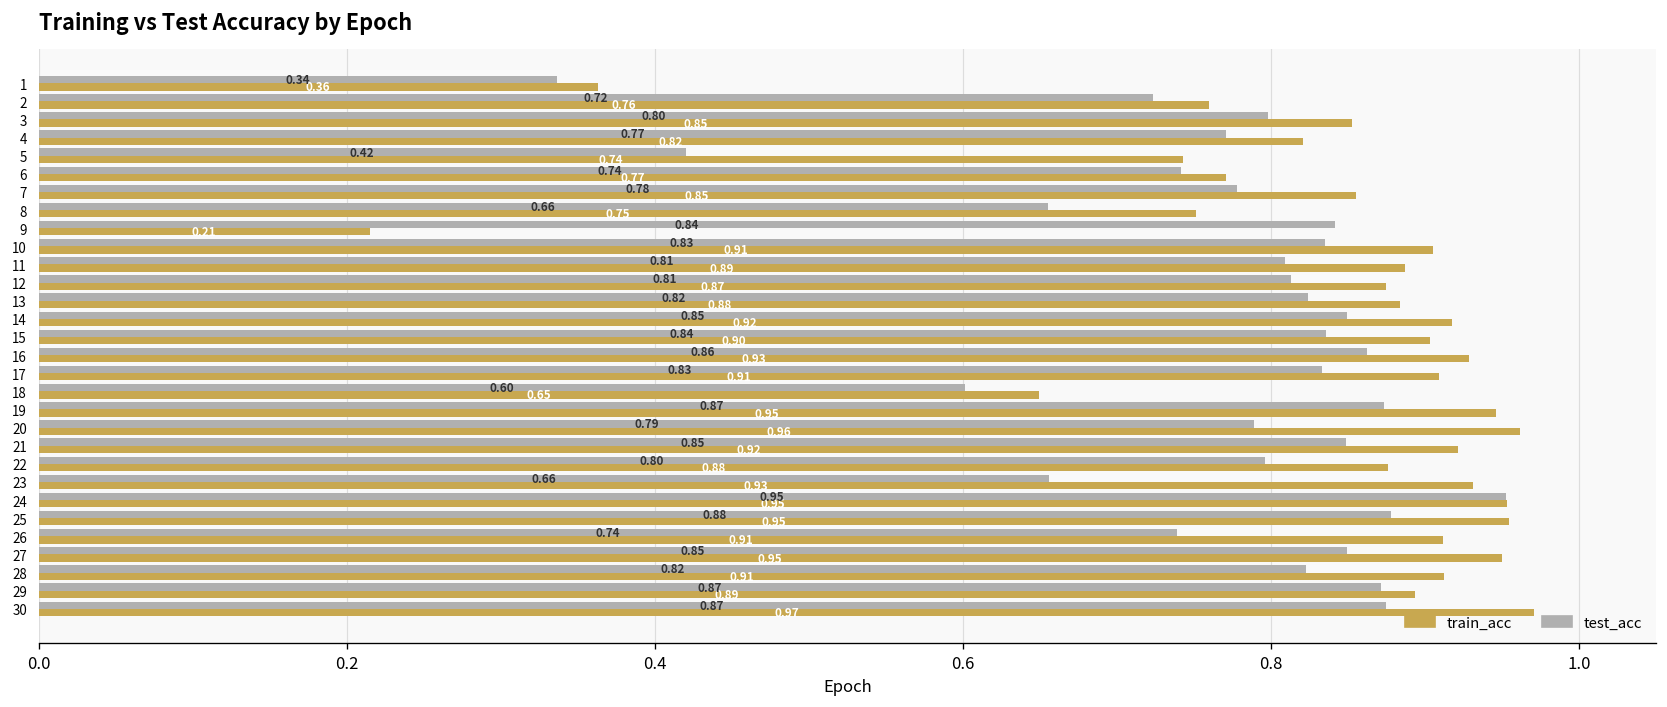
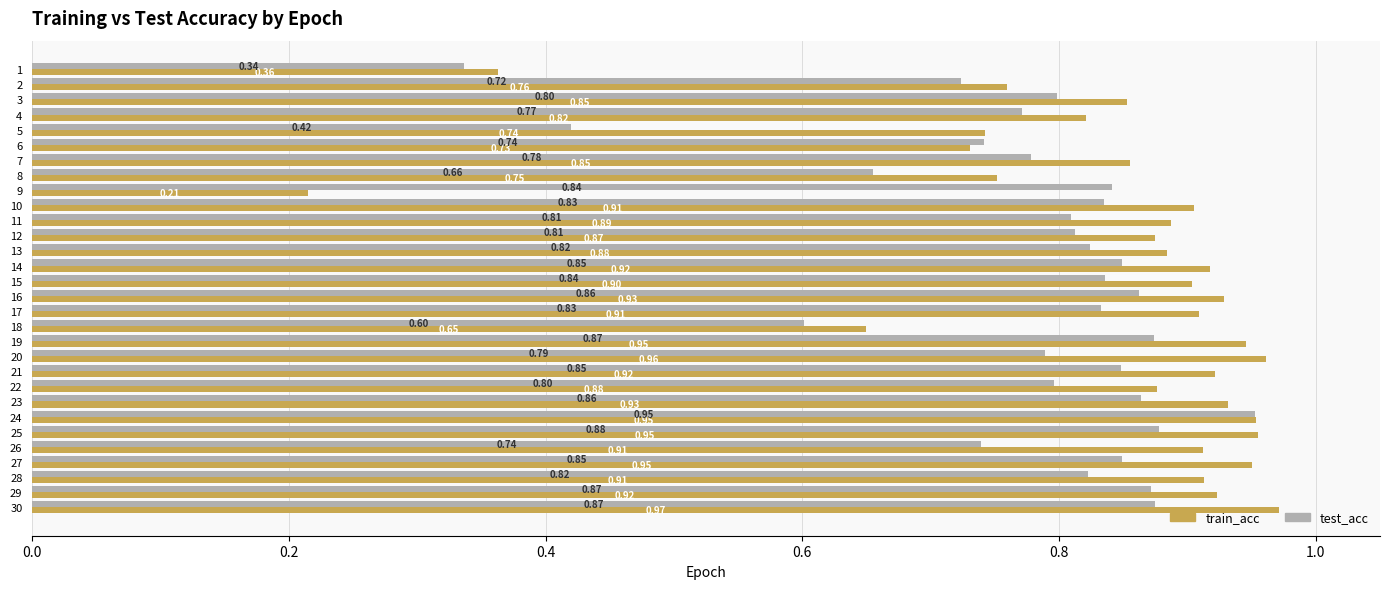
  {
    "train_acc": {
      "1": 0.36,
      "2": 0.76,
      "3": 0.85,
      "4": 0.82,
      "5": 0.74,
-     "6": 0.77,
+     "6": 0.73,
      "7": 0.85,
      "8": 0.75,
      "9": 0.21,
      "10": 0.91,
      "11": 0.89,
      "12": 0.87,
      "13": 0.88,
      "14": 0.92,
      "15": 0.90,
      "16": 0.93,
      "17": 0.91,
      "18": 0.65,
      "19": 0.95,
      "20": 0.96,
      "21": 0.92,
      "22": 0.88,
      "23": 0.93,
      "25": 0.95,
      "26": 0.91,
      "27": 0.95,
      "28": 0.91,
-     "29": 0.89,
+     "29": 0.92,
      "30": 0.97
    },
    "test_acc": {
      "1": 0.34,
      "2": 0.72,
      "3": 0.80,
      "4": 0.77,
      "5": 0.42,
      "6": 0.74,
      "7": 0.78,
      "8": 0.66,
      "9": 0.84,
      "10": 0.83,
      "11": 0.81,
      "12": 0.81,
      "13": 0.82,
      "14": 0.85,
      "15": 0.84,
      "16": 0.86,
      "17": 0.83,
      "18": 0.60,
      "19": 0.87,
      "20": 0.79,
      "21": 0.85,
      "22": 0.80,
-     "23": 0.66,
+     "23": 0.86,
      "25": 0.88,
      "26": 0.74,
      "27": 0.85,
      "28": 0.82,
      "29": 0.87,
      "30": 0.87
    }
  }
